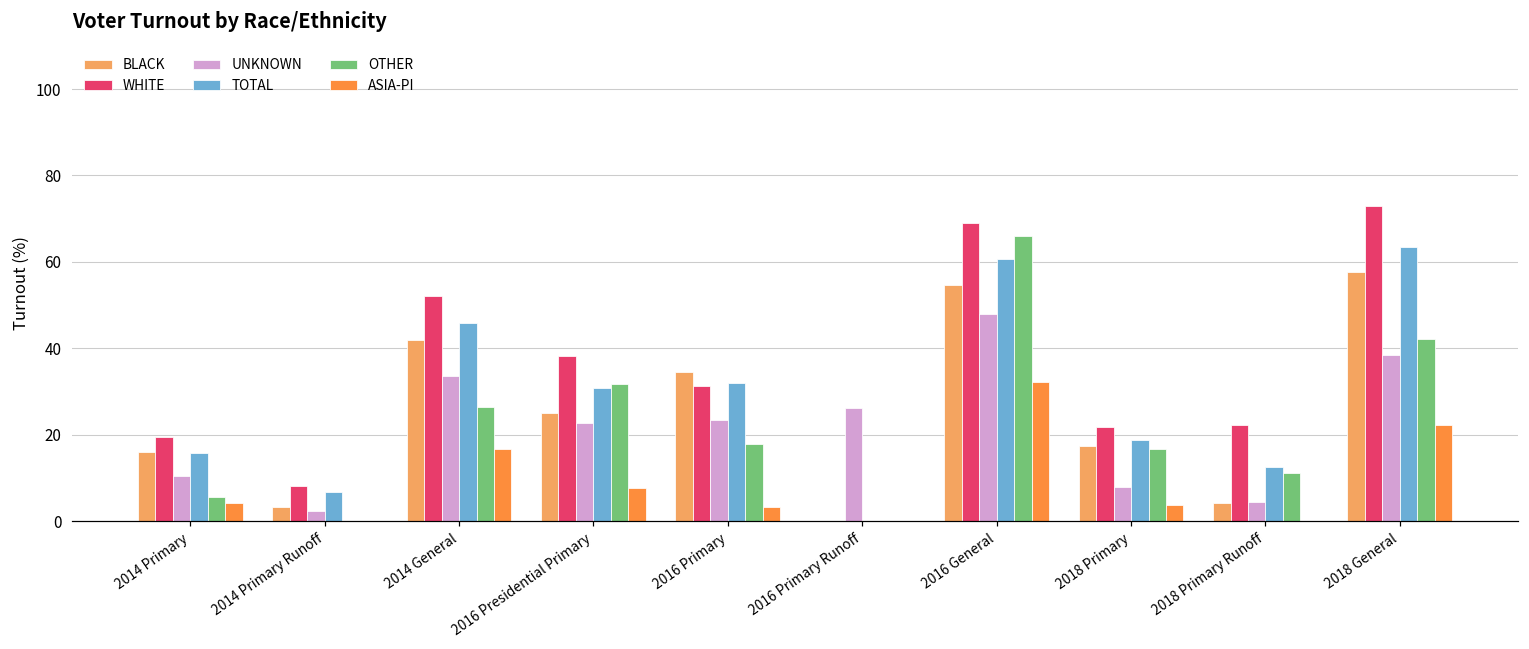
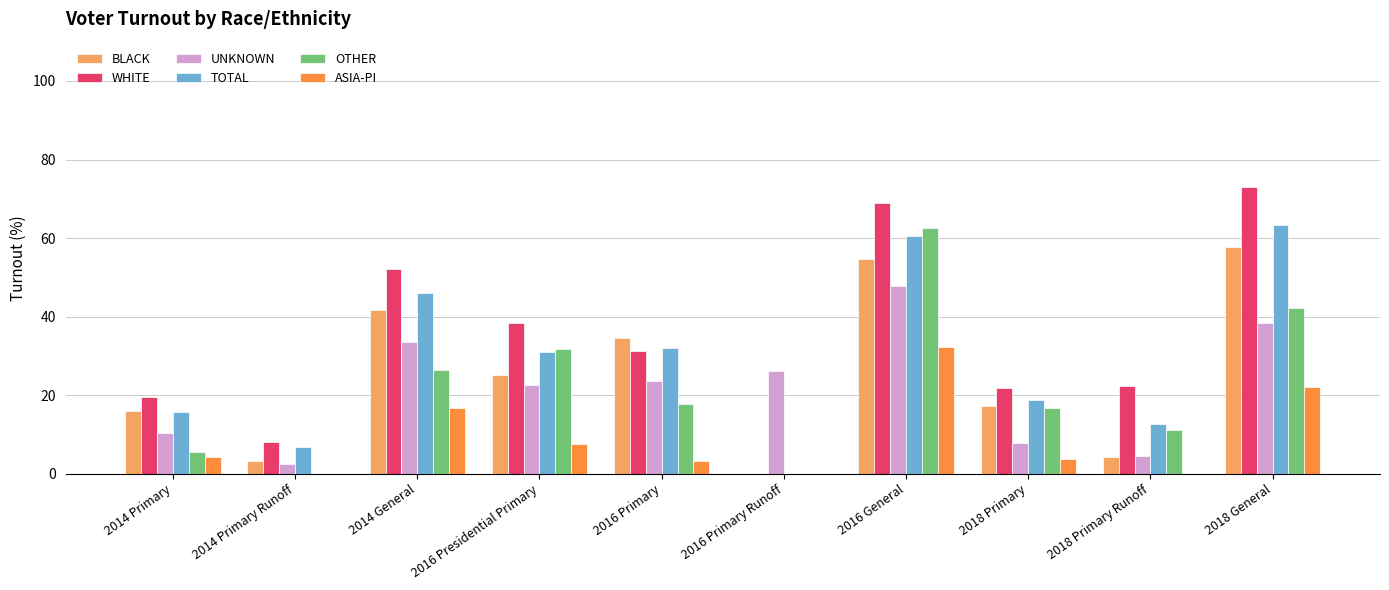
  {
    "WHITE": {
      "2014 Primary": 20,
      "2014 Primary Runoff": 8,
      "2014 General": 52,
      "2016 Presidential Primary": 38,
      "2016 Primary": 31,
      "2016 Primary Runoff": 0,
      "2016 General": 69,
      "2018 Primary": 22,
      "2018 Primary Runoff": 22,
      "2018 General": 73
    },
    "UNKNOWN": {
      "2014 Primary": 10,
      "2014 Primary Runoff": 2,
      "2014 General": 34,
      "2016 Presidential Primary": 23,
      "2016 Primary": 24,
      "2016 Primary Runoff": 26,
      "2016 General": 48,
      "2018 Primary": 8,
      "2018 Primary Runoff": 5,
      "2018 General": 38
    },
    "TOTAL": {
      "2014 Primary": 16,
      "2014 Primary Runoff": 7,
      "2014 General": 46,
      "2016 Presidential Primary": 31,
      "2016 Primary": 32,
      "2016 Primary Runoff": 0,
      "2016 General": 61,
      "2018 Primary": 19,
      "2018 Primary Runoff": 13,
      "2018 General": 63
    },
    "OTHER": {
      "2014 Primary": 6,
      "2014 Primary Runoff": 0,
      "2014 General": 26,
      "2016 Presidential Primary": 32,
      "2016 Primary": 18,
      "2016 Primary Runoff": 0,
-     "2016 General": 66,
+     "2016 General": 63,
      "2018 Primary": 17,
      "2018 Primary Runoff": 11,
      "2018 General": 42
    }
  }
